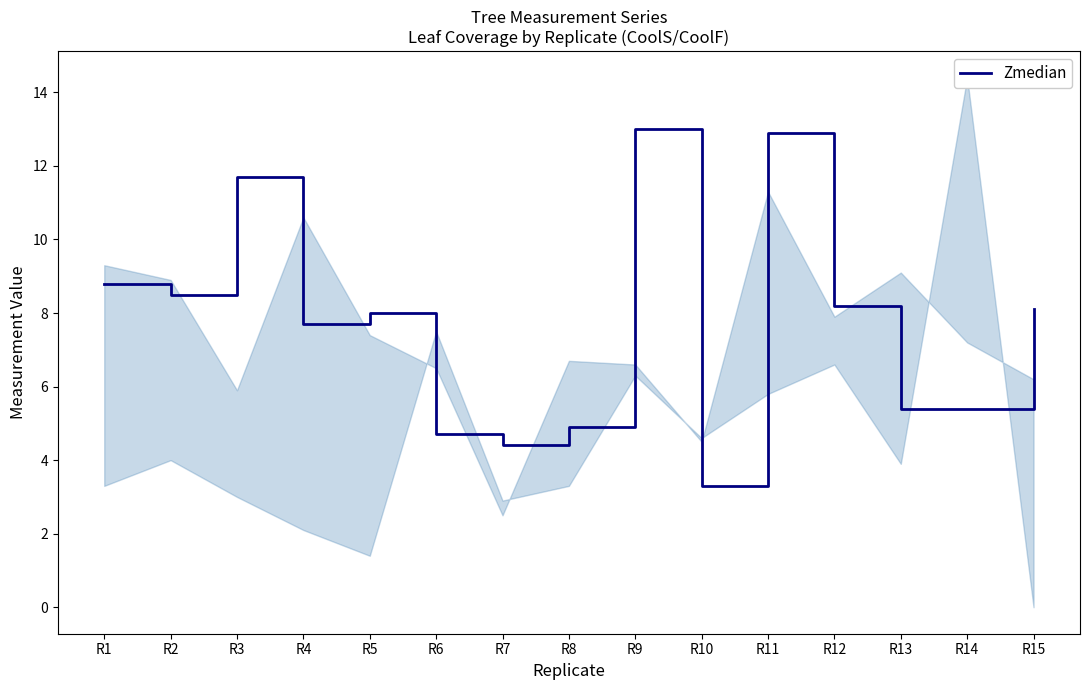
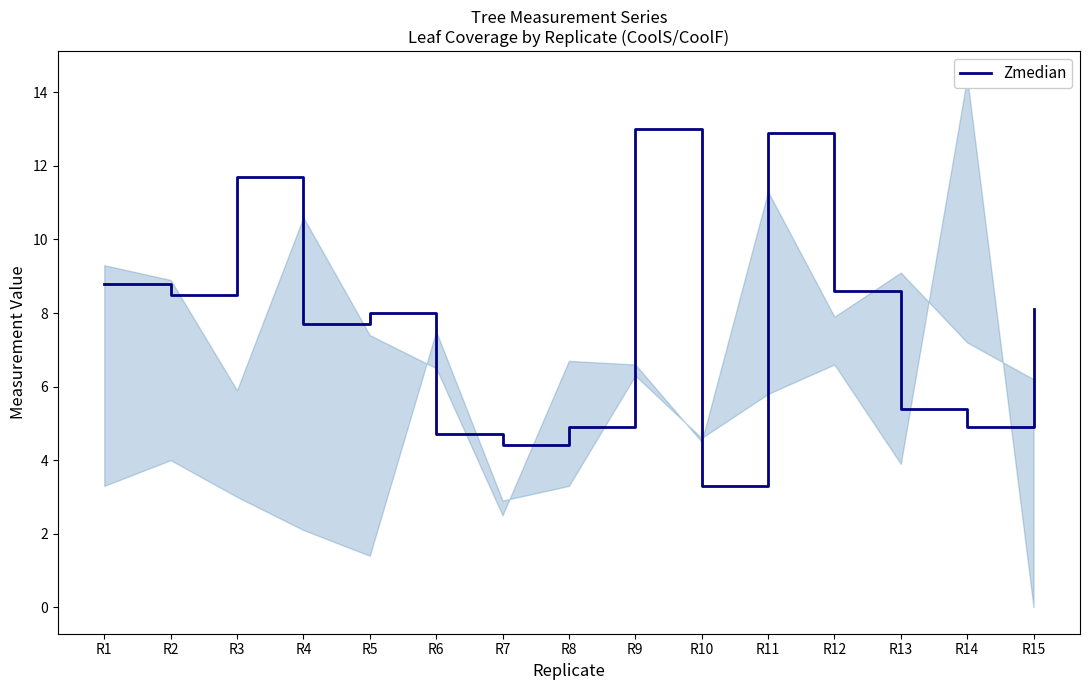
  {
    "Zmedian": {
      "R1": 8.8,
      "R2": 8.5,
      "R3": 11.7,
      "R4": 7.7,
      "R5": 8.0,
      "R6": 4.7,
      "R7": 4.4,
      "R8": 4.9,
      "R9": 13.0,
      "R10": 3.3,
      "R11": 12.9,
-     "R12": 8.2,
+     "R12": 8.6,
      "R13": 5.4,
-     "R14": 5.4,
+     "R14": 4.9,
      "R15": 8.1
    }
  }
